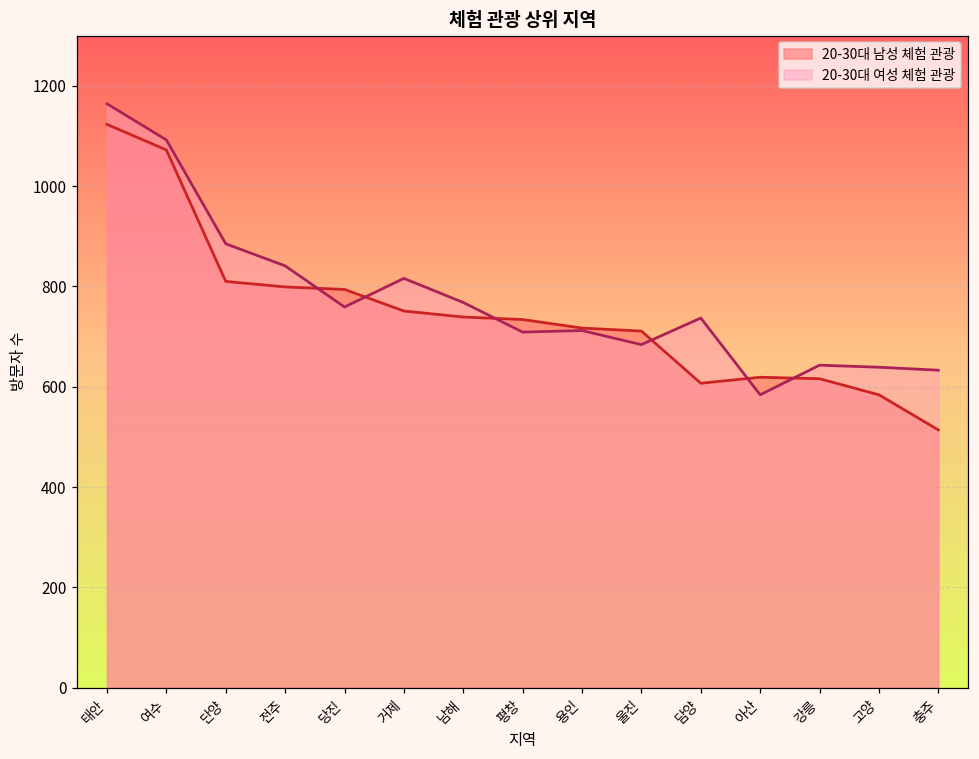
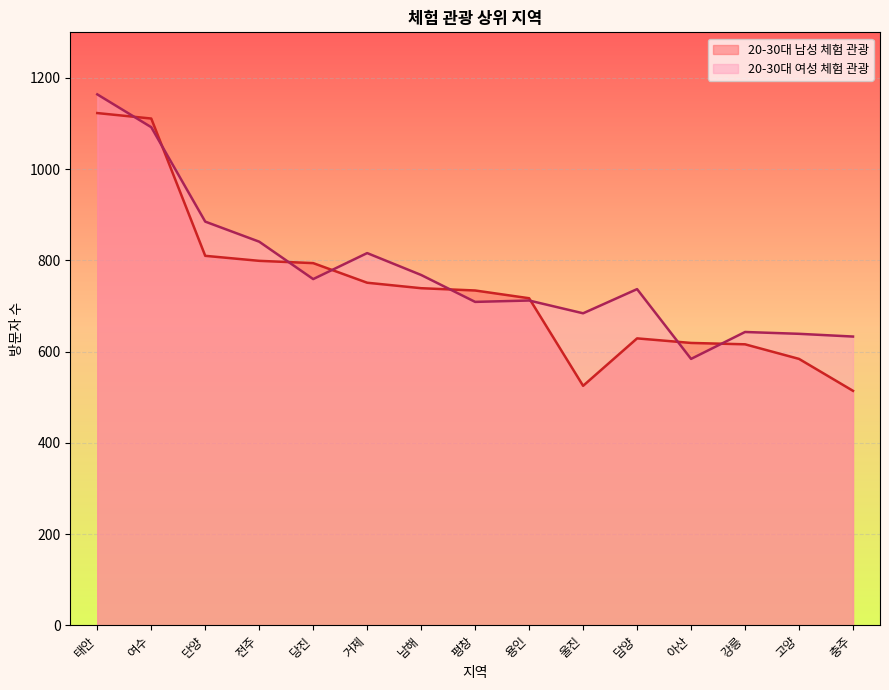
  {
    "20-30대 남성 체험 관광": {
      "태안": 1120,
-     "여수": 1070,
+     "여수": 1110,
      "단양": 810,
      "전주": 800,
      "당진": 790,
      "거제": 750,
      "남해": 740,
      "평창": 730,
-     "울진": 710,
-     "담양": 610,
+     "울진": 530,
+     "담양": 630,
      "아산": 620,
      "강릉": 620,
      "고양": 580,
      "충주": 510
    },
    "20-30대 여성 체험 관광": {
      "태안": 1160,
      "여수": 1090,
      "단양": 890,
      "전주": 840,
      "당진": 760,
      "거제": 820,
      "남해": 770,
      "평창": 710,
      "울진": 680,
      "담양": 740,
      "아산": 580,
      "강릉": 640,
      "고양": 640,
      "충주": 630
    }
  }
